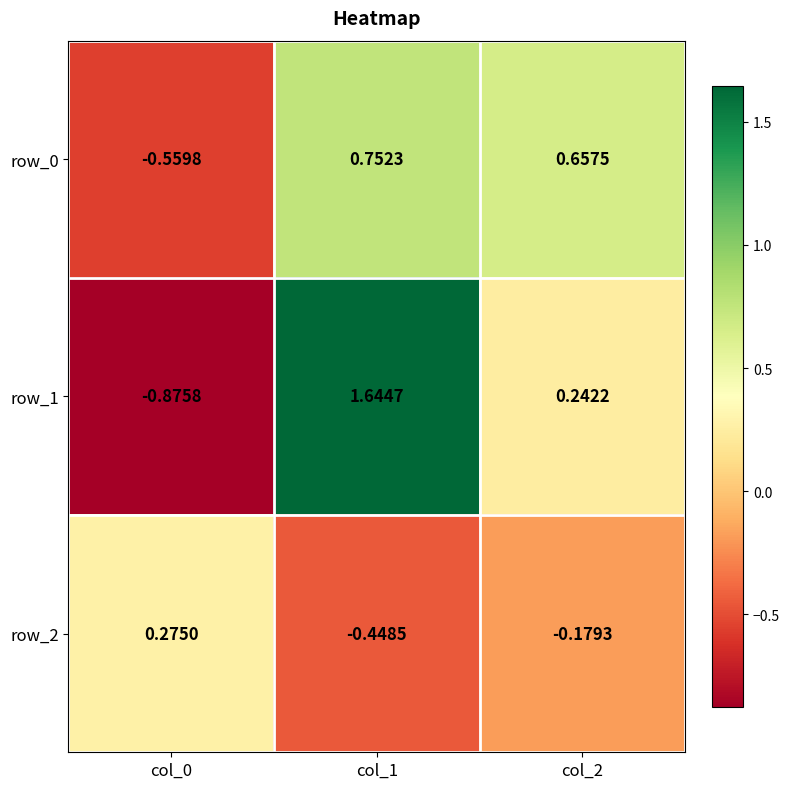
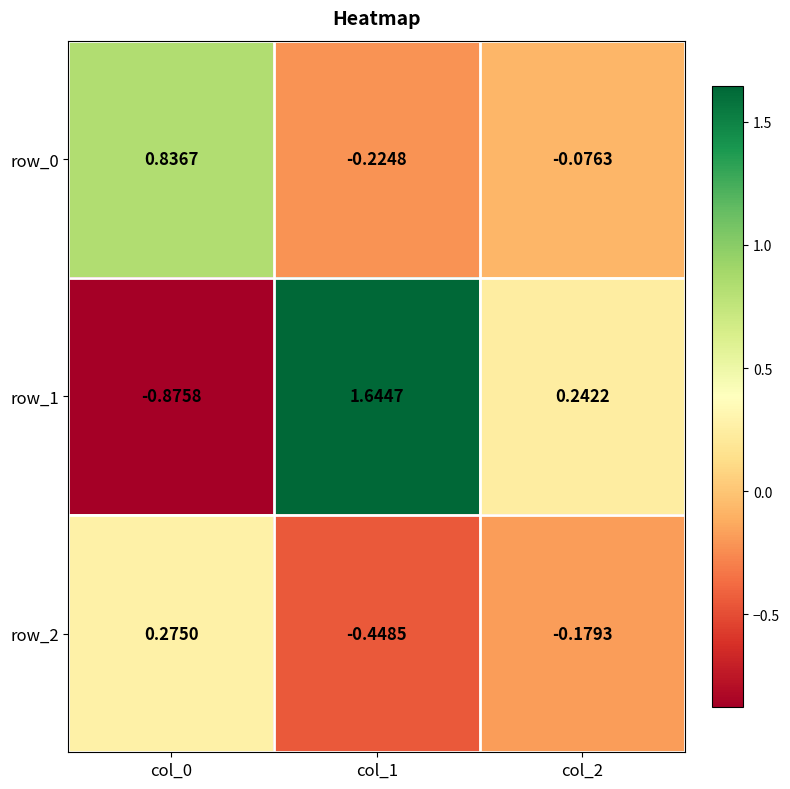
  {
    "row_0": {
-     "col_0": -0.5598,
-     "col_1": 0.7523,
-     "col_2": 0.6575
+     "col_0": 0.8367,
+     "col_1": -0.2248,
+     "col_2": -0.0763
    },
    "row_1": {
      "col_0": -0.8758,
      "col_1": 1.6447,
      "col_2": 0.2422
    },
    "row_2": {
      "col_0": 0.2750,
      "col_1": -0.4485,
      "col_2": -0.1793
    }
  }
